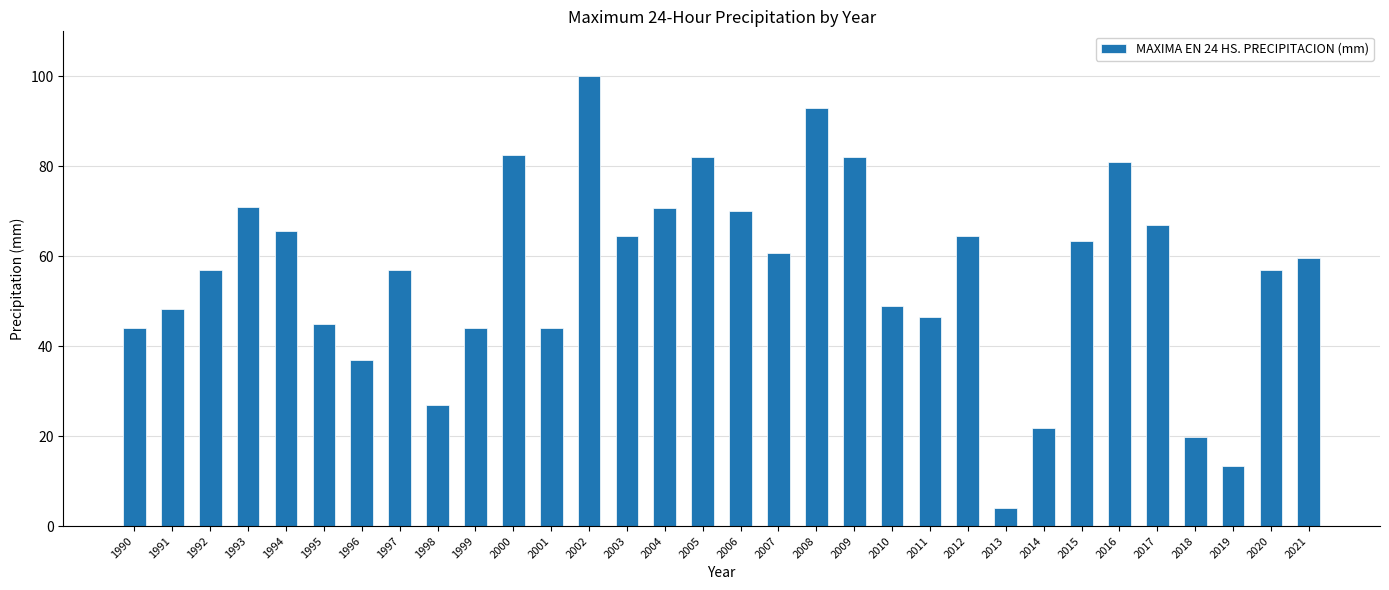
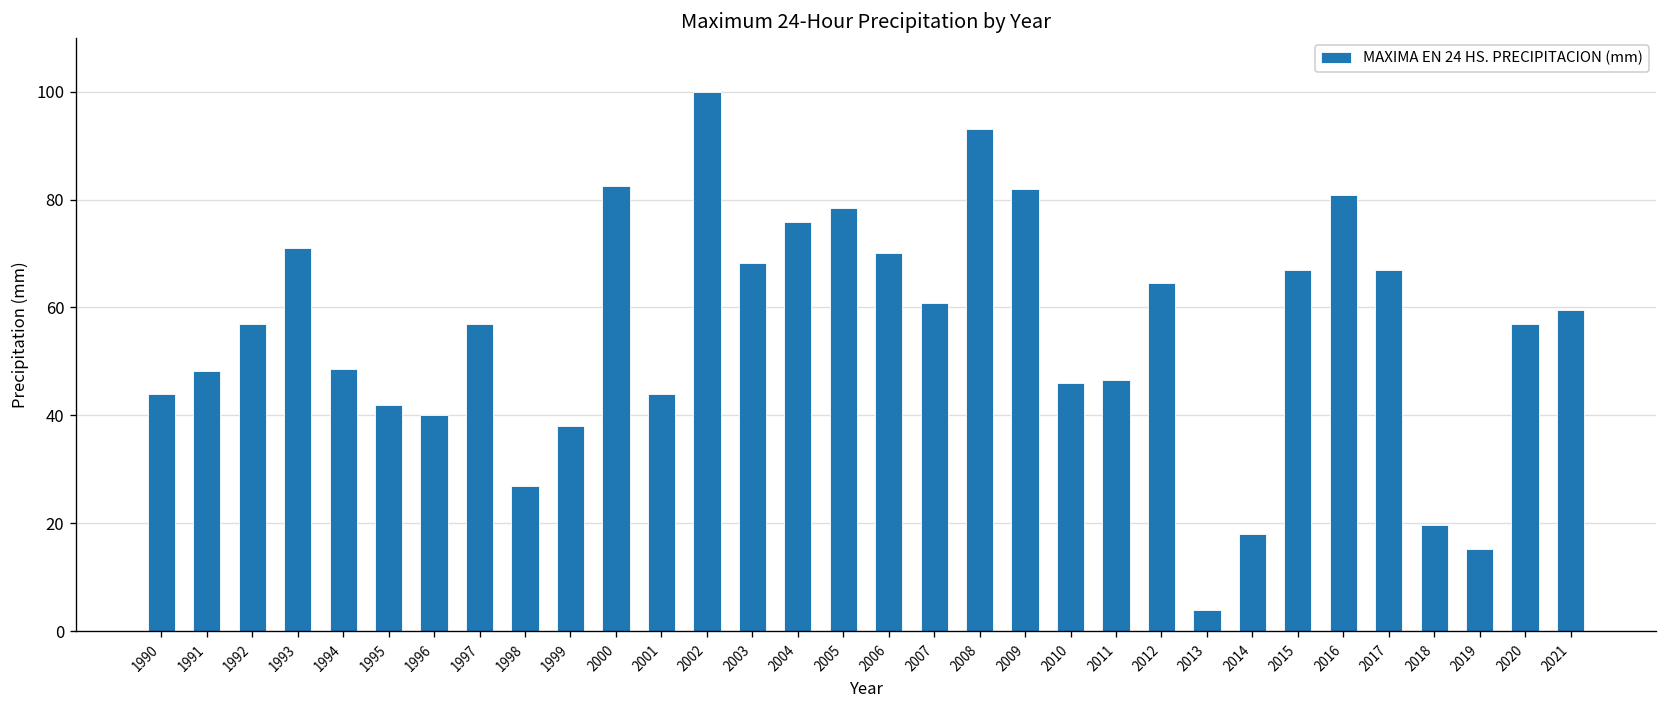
  {
    "1990": 44,
    "1991": 48,
    "1992": 57,
    "1993": 71,
-   "1994": 66,
-   "1995": 45,
-   "1996": 37,
+   "1994": 49,
+   "1995": 42,
+   "1996": 40,
    "1997": 57,
    "1998": 27,
-   "1999": 44,
+   "1999": 38,
    "2000": 83,
    "2001": 44,
    "2002": 100,
-   "2003": 65,
-   "2004": 71,
-   "2005": 82,
+   "2003": 68,
+   "2004": 76,
+   "2005": 79,
    "2006": 70,
    "2007": 61,
    "2008": 93,
    "2009": 82,
-   "2010": 49,
+   "2010": 46,
    "2011": 47,
    "2012": 65,
    "2013": 4,
-   "2014": 22,
-   "2015": 63,
+   "2014": 18,
+   "2015": 67,
    "2016": 81,
    "2017": 67,
    "2018": 20,
-   "2019": 13,
+   "2019": 15,
    "2020": 57,
    "2021": 60
  }
